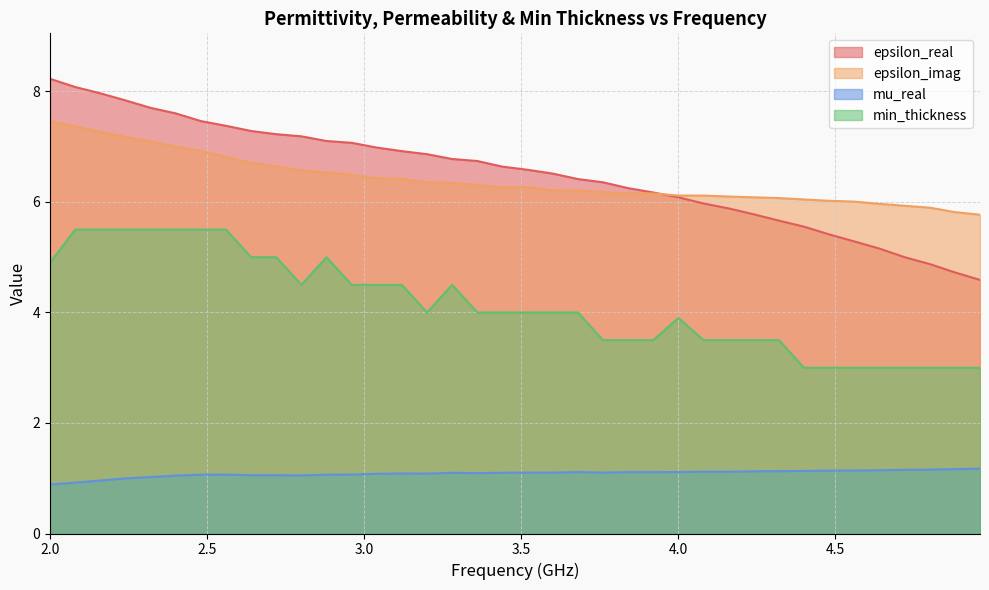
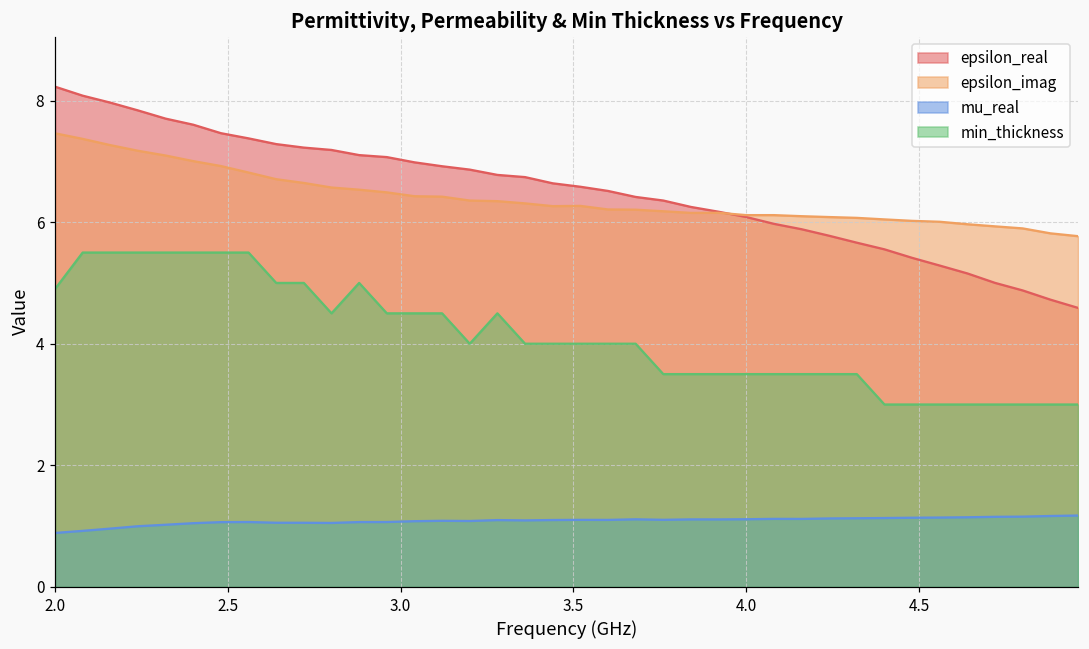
  {
    "mu_real": {
      "2.0": 0.9,
      "4.0": 1.1
    },
    "min_thickness": {
      "2.0": 4.9,
-     "4.0": 3.9
+     "4.0": 3.5
    }
  }
